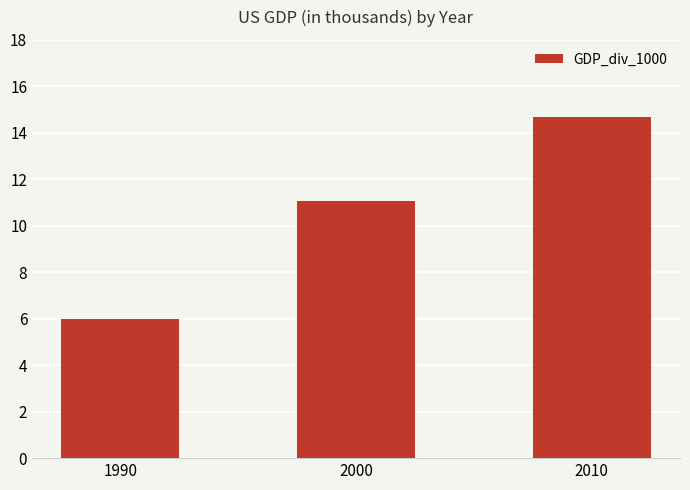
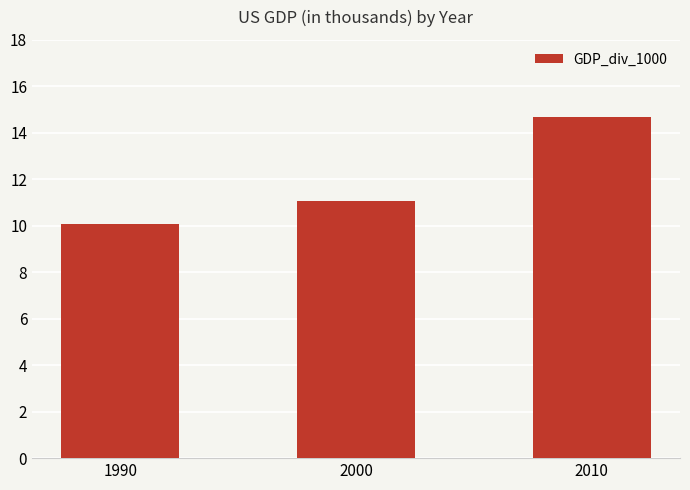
  {
-   "1990": 6.0,
+   "1990": 10.1,
    "2000": 11.1,
    "2010": 14.7
  }
